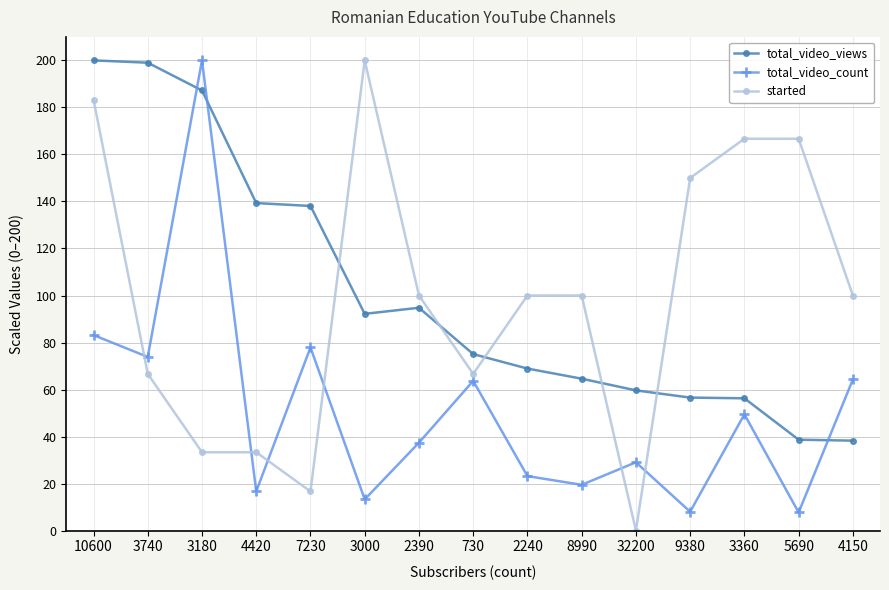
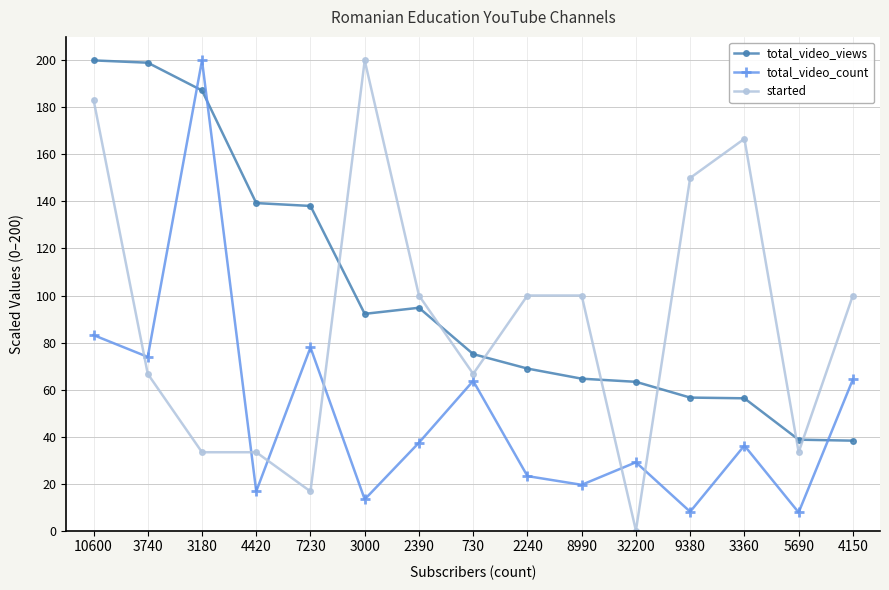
  {
    "total_video_views": {
      "10600": 200,
      "3740": 199,
      "3180": 187,
      "4420": 139,
      "7230": 138,
      "3000": 92,
      "2390": 95,
      "730": 75,
      "2240": 69,
      "8990": 65,
-     "32200": 60,
+     "32200": 63,
      "9380": 57,
      "3360": 56,
      "5690": 39,
      "4150": 38
    },
    "total_video_count": {
      "10600": 83,
      "3740": 74,
      "3180": 200,
      "4420": 17,
      "7230": 78,
      "3000": 13,
      "2390": 37,
      "730": 64,
      "2240": 23,
      "8990": 19,
      "32200": 29,
      "9380": 8,
-     "3360": 49,
+     "3360": 36,
      "5690": 8,
      "4150": 64
    },
    "started": {
      "10600": 183,
      "3740": 67,
      "3180": 33,
      "4420": 33,
      "7230": 17,
      "3000": 200,
      "2390": 100,
      "730": 67,
      "2240": 100,
      "8990": 100,
      "32200": 0,
      "9380": 150,
      "3360": 167,
-     "5690": 167,
+     "5690": 33,
      "4150": 100
    }
  }
